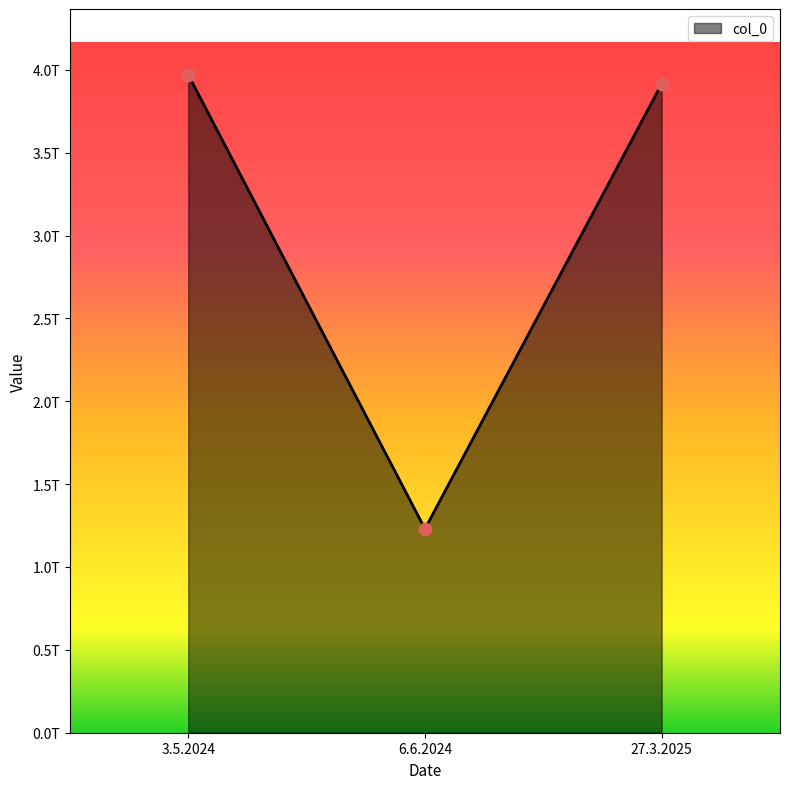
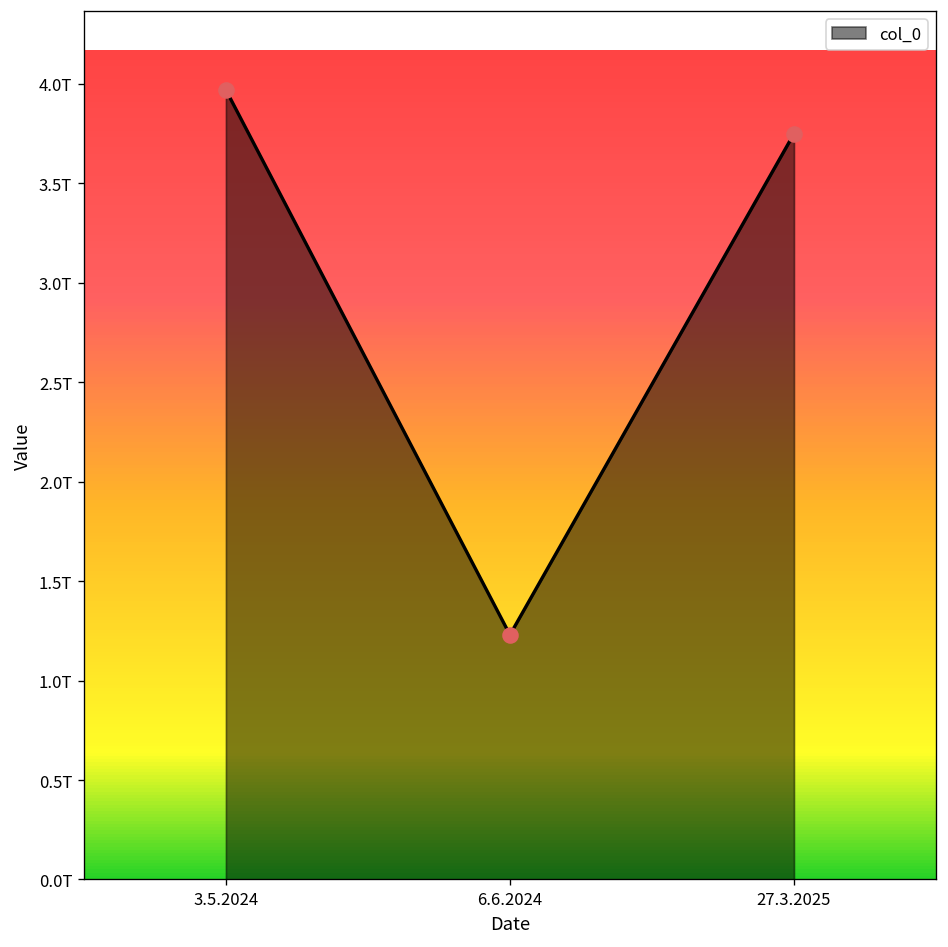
  {
    "3.5.2024": "3.97T",
    "6.6.2024": "1.23T",
-   "27.3.2025": "3.92T"
+   "27.3.2025": "3.75T"
  }
